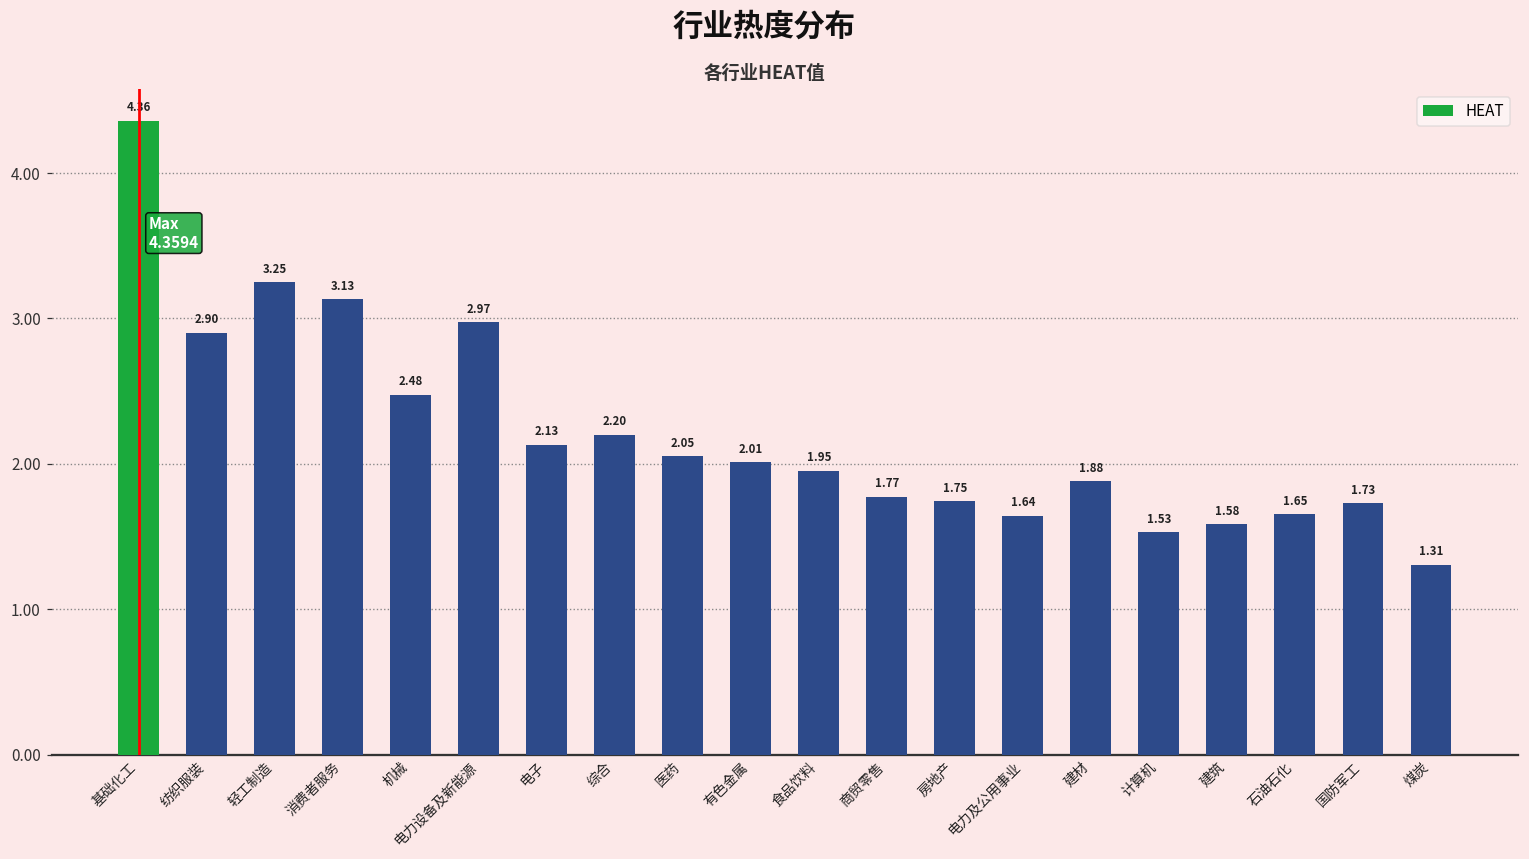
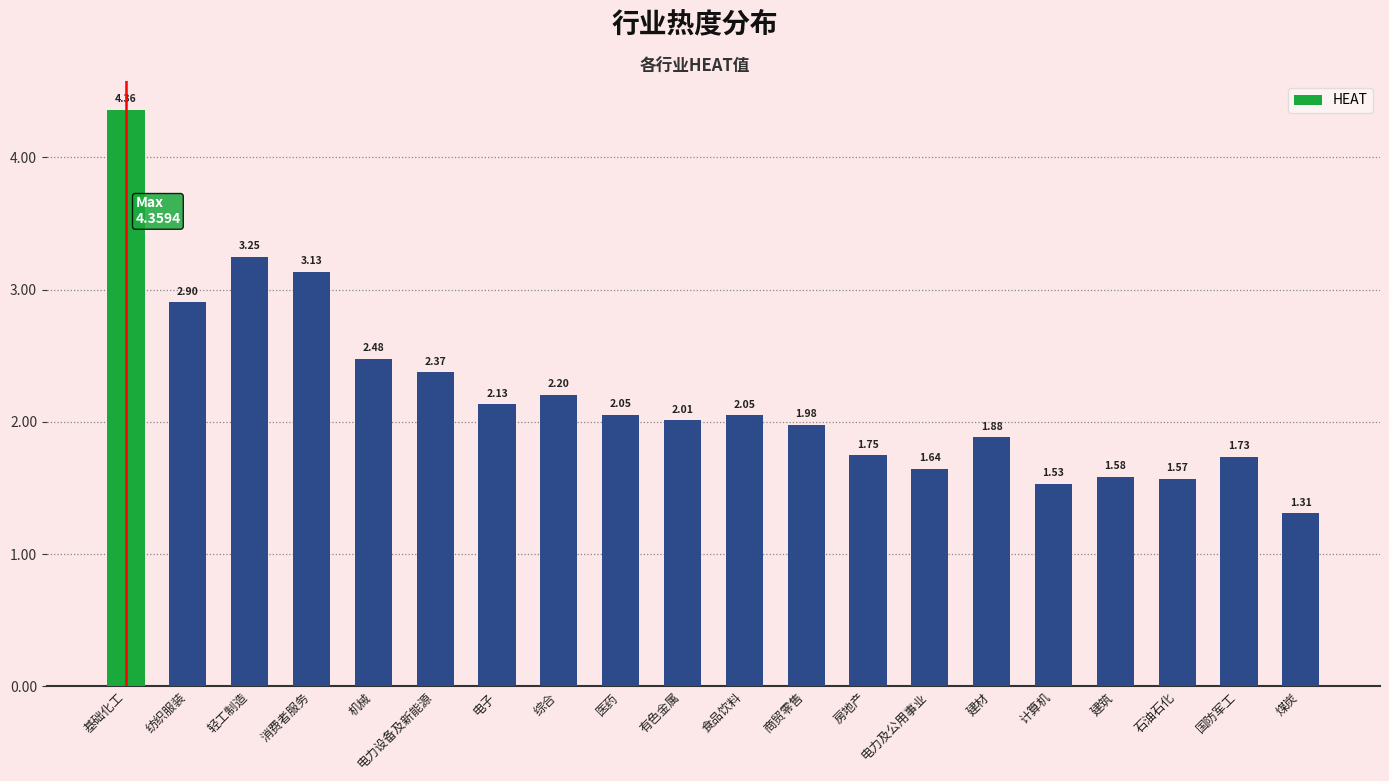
  {
    "基础化工": 4.36,
    "纺织服装": 2.90,
    "轻工制造": 3.25,
    "消费者服务": 3.13,
    "机械": 2.48,
-   "电力设备及新能源": 2.97,
+   "电力设备及新能源": 2.37,
    "电子": 2.13,
    "综合": 2.20,
    "医药": 2.05,
    "有色金属": 2.01,
-   "食品饮料": 1.95,
-   "商贸零售": 1.77,
+   "食品饮料": 2.05,
+   "商贸零售": 1.98,
    "房地产": 1.75,
    "电力及公用事业": 1.64,
    "建材": 1.88,
    "计算机": 1.53,
    "建筑": 1.58,
-   "石油石化": 1.65,
+   "石油石化": 1.57,
    "国防军工": 1.73,
    "煤炭": 1.31
  }
